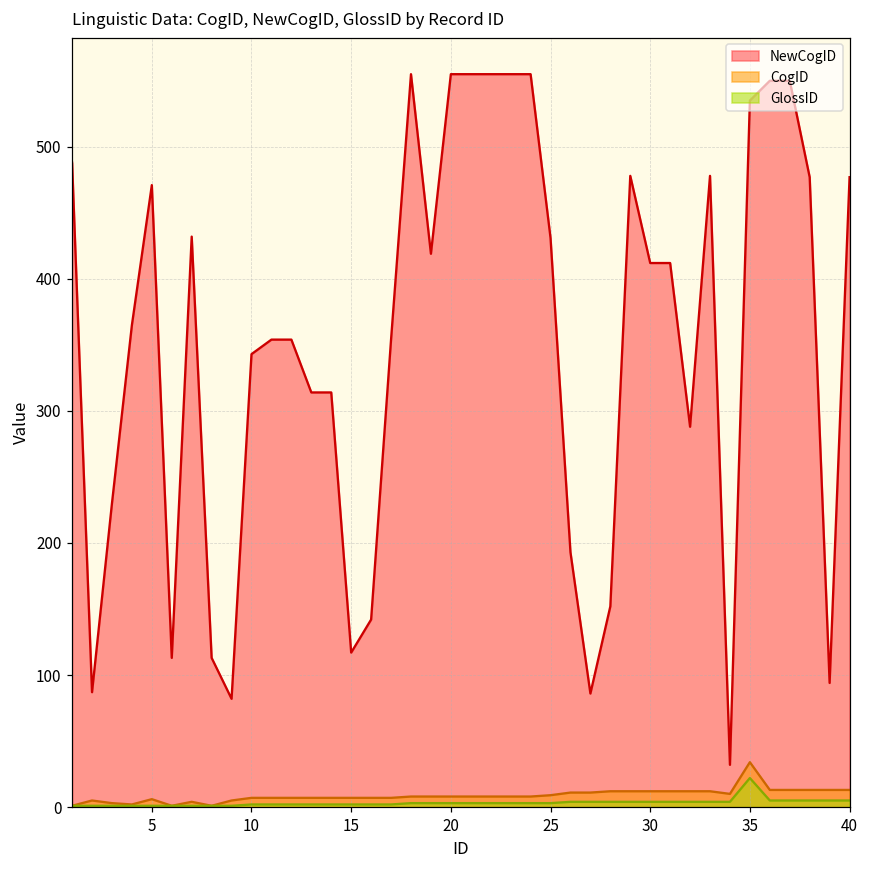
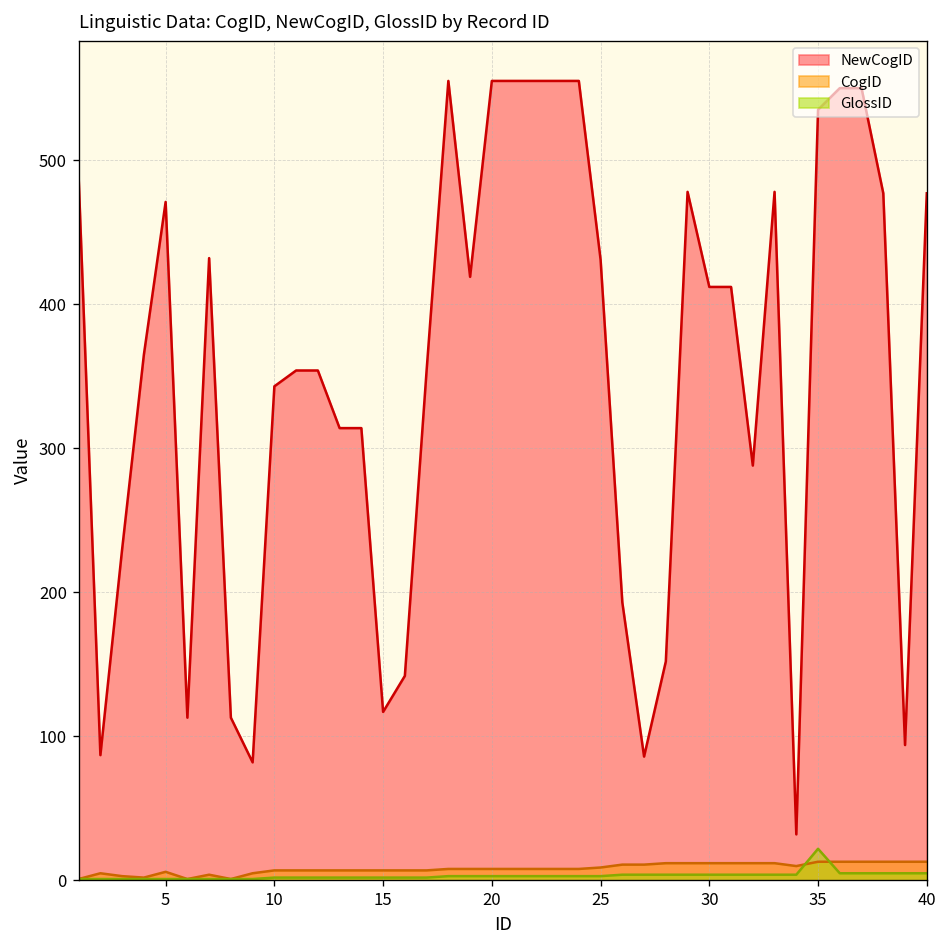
  {
    "NewCogID": {
      "5": 471,
      "10": 343,
      "15": 117,
      "20": 555,
      "25": 431,
      "30": 412,
      "40": 477
    },
    "CogID": {
      "5": 6,
      "10": 7,
      "15": 7,
      "20": 8,
      "25": 9,
      "30": 12,
-     "35": 34,
+     "35": 13,
      "40": 13
    },
    "GlossID": {
      "5": 1,
      "10": 2,
      "15": 2,
      "20": 3,
      "25": 3,
      "30": 4,
      "35": 22,
      "40": 5
    }
  }
